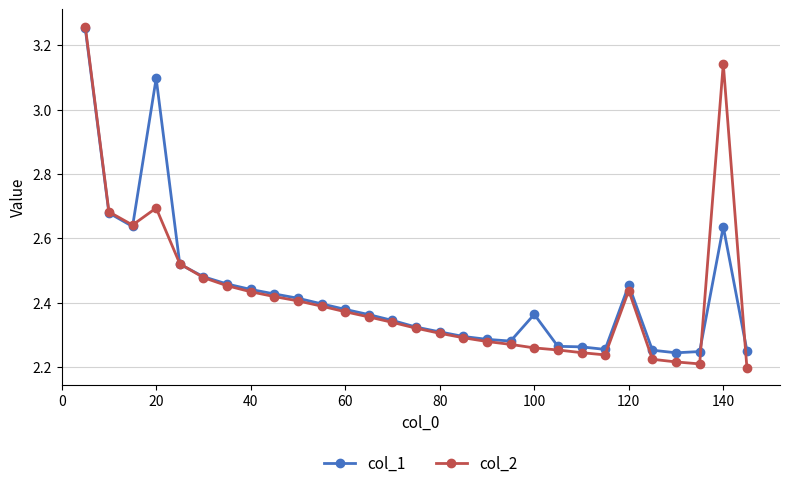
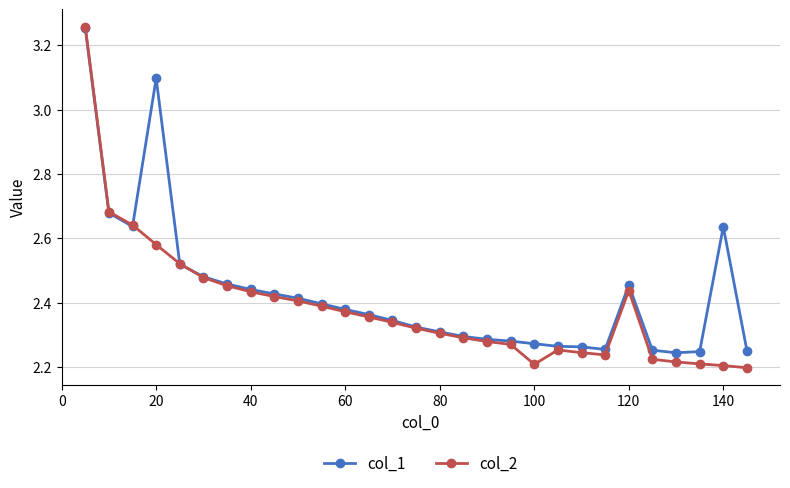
  {
    "col_1": {
      "20": 3.10,
-     "100": 2.36,
+     "100": 2.27,
      "120": 2.45,
      "140": 2.64
    },
    "col_2": {
-     "20": 2.69,
-     "100": 2.26,
+     "20": 2.58,
+     "100": 2.21,
      "120": 2.44,
-     "140": 3.14
+     "140": 2.20
    }
  }
